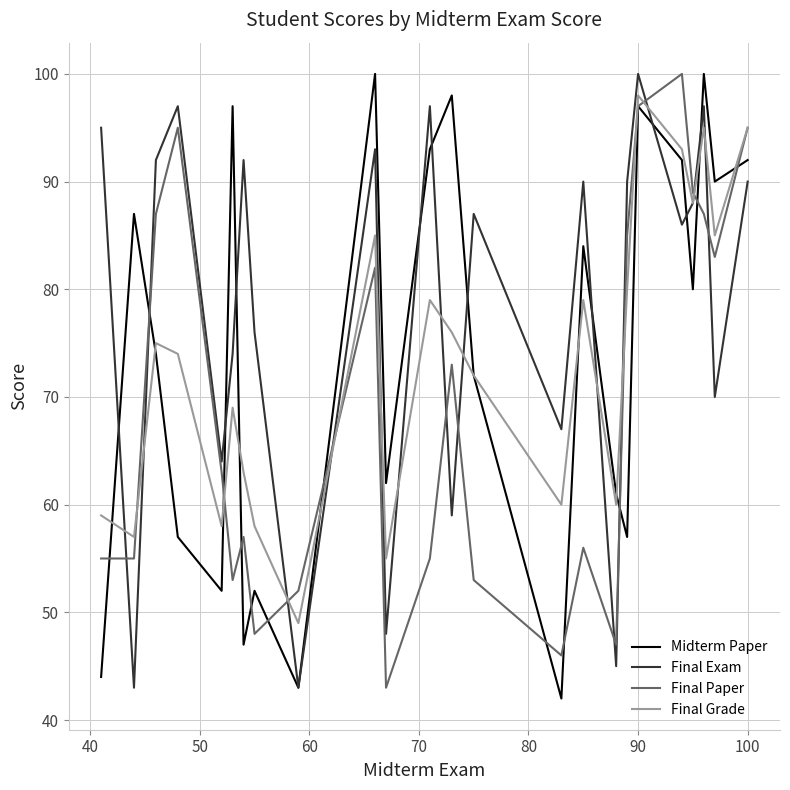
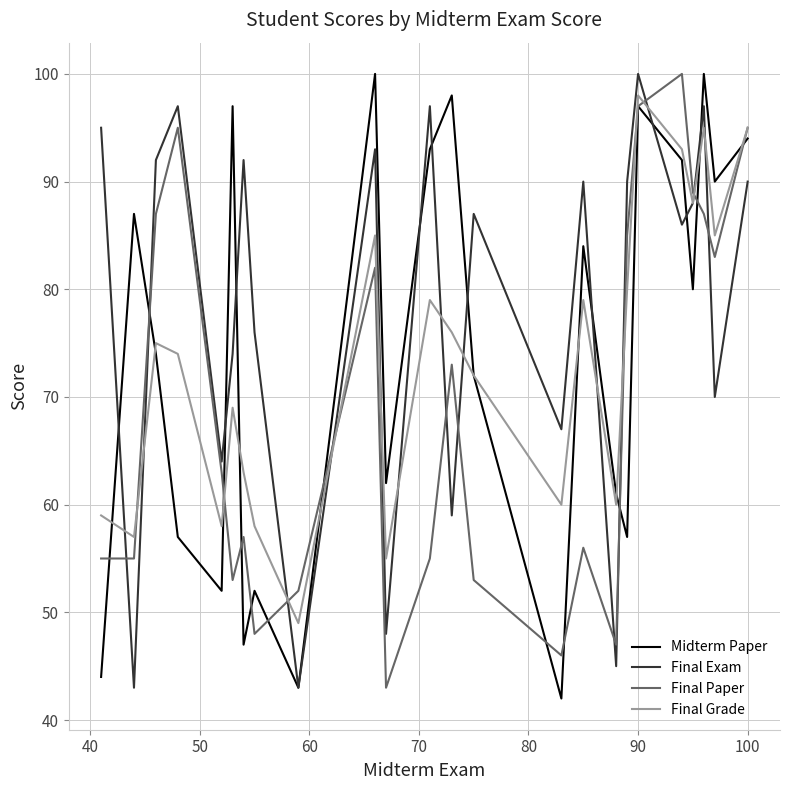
  {
    "Midterm Paper": {
-     "100": 92
+     "100": 94
    },
    "Final Exam": {
      "90": 100,
      "100": 90
    },
    "Final Grade": {
      "90": 98
    }
  }
